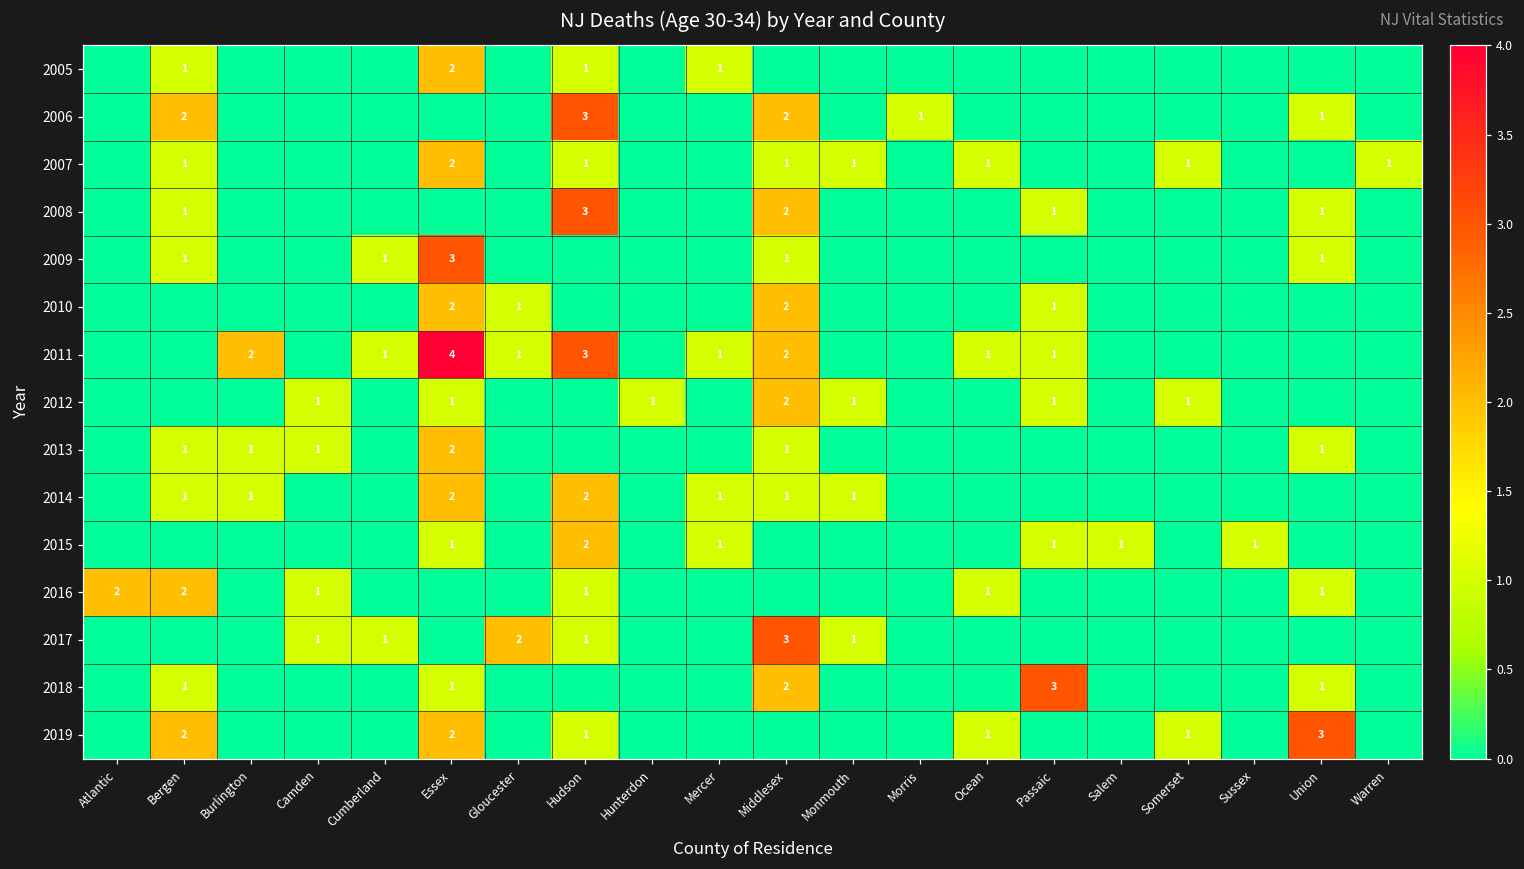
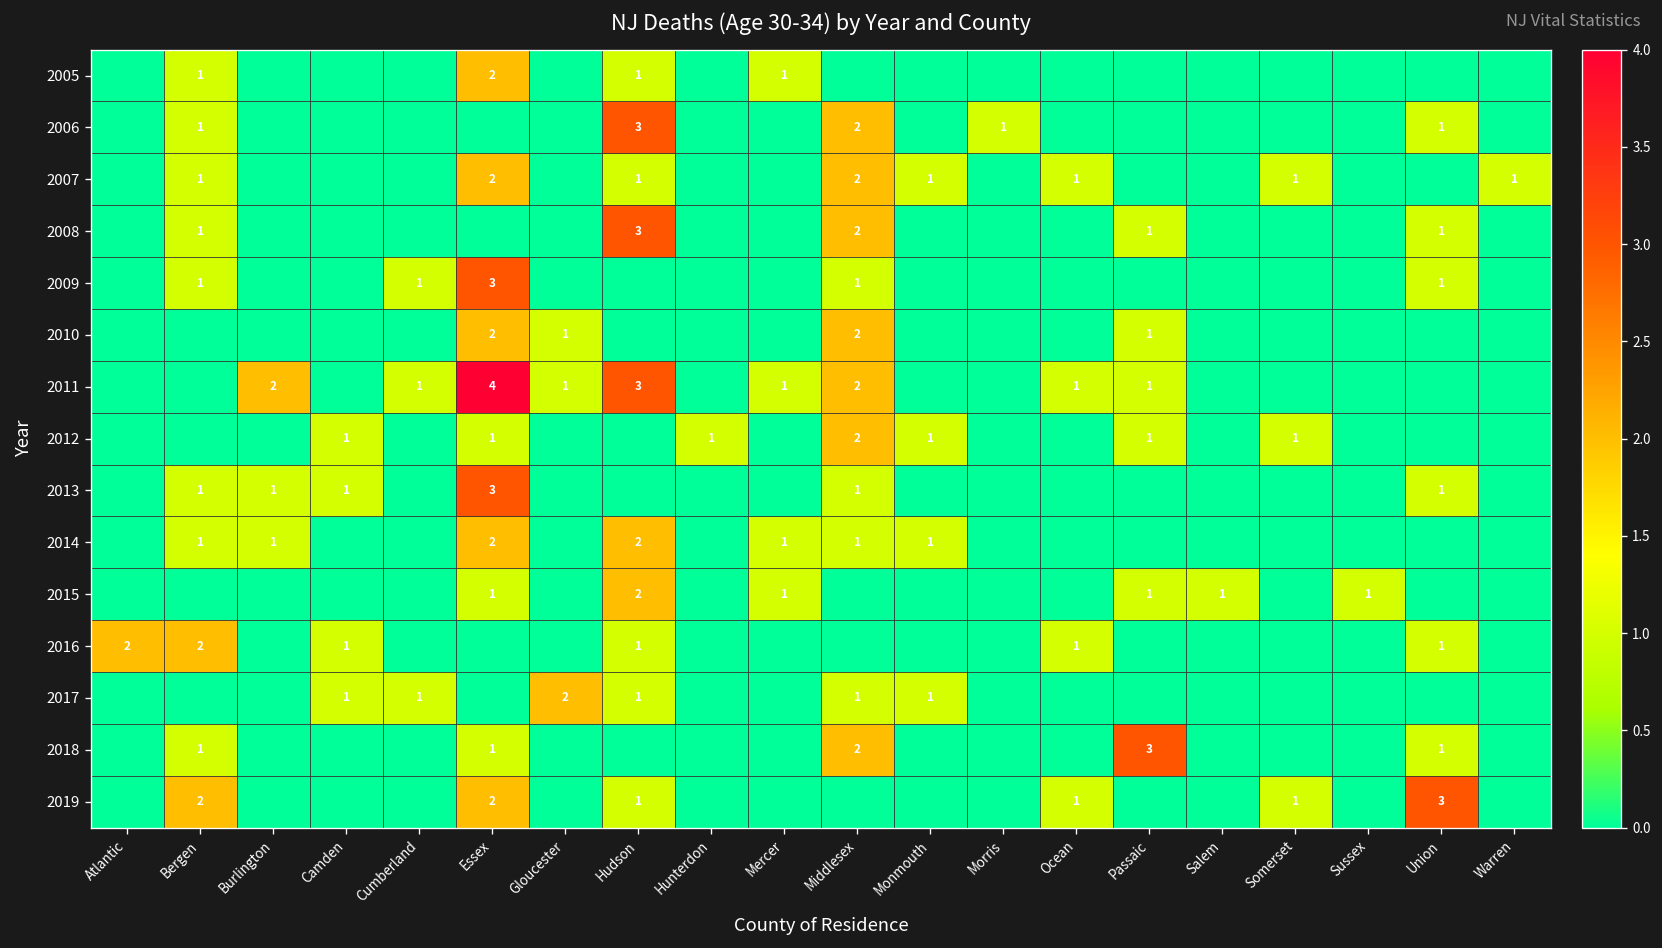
  {
    "2005": {
      "Bergen": 1,
      "Essex": 2,
      "Hudson": 1,
      "Mercer": 1
    },
    "2006": {
-     "Bergen": 2,
+     "Bergen": 1,
      "Hudson": 3,
      "Middlesex": 2,
      "Morris": 1,
      "Union": 1
    },
    "2007": {
      "Bergen": 1,
      "Essex": 2,
      "Hudson": 1,
-     "Middlesex": 1,
+     "Middlesex": 2,
      "Monmouth": 1,
      "Ocean": 1,
      "Somerset": 1,
      "Warren": 1
    },
    "2008": {
      "Bergen": 1,
      "Hudson": 3,
      "Middlesex": 2,
      "Passaic": 1,
      "Union": 1
    },
    "2009": {
      "Bergen": 1,
      "Cumberland": 1,
      "Essex": 3,
      "Middlesex": 1,
      "Union": 1
    },
    "2010": {
      "Essex": 2,
      "Gloucester": 1,
      "Middlesex": 2,
      "Passaic": 1
    },
    "2011": {
      "Burlington": 2,
      "Cumberland": 1,
      "Essex": 4,
      "Gloucester": 1,
      "Hudson": 3,
      "Mercer": 1,
      "Middlesex": 2,
      "Ocean": 1,
      "Passaic": 1
    },
    "2012": {
      "Camden": 1,
      "Essex": 1,
      "Hunterdon": 1,
      "Middlesex": 2,
      "Monmouth": 1,
      "Passaic": 1,
      "Somerset": 1
    },
    "2013": {
      "Bergen": 1,
      "Burlington": 1,
      "Camden": 1,
-     "Essex": 2,
+     "Essex": 3,
      "Middlesex": 1,
      "Union": 1
    },
    "2014": {
      "Bergen": 1,
      "Burlington": 1,
      "Essex": 2,
      "Hudson": 2,
      "Mercer": 1,
      "Middlesex": 1,
      "Monmouth": 1
    },
    "2015": {
      "Essex": 1,
      "Hudson": 2,
      "Mercer": 1,
      "Passaic": 1,
      "Salem": 1,
      "Sussex": 1
    },
    "2016": {
      "Atlantic": 2,
      "Bergen": 2,
      "Camden": 1,
      "Hudson": 1,
      "Ocean": 1,
      "Union": 1
    },
    "2017": {
      "Camden": 1,
      "Cumberland": 1,
      "Gloucester": 2,
      "Hudson": 1,
-     "Middlesex": 3,
+     "Middlesex": 1,
      "Monmouth": 1
    },
    "2018": {
      "Bergen": 1,
      "Essex": 1,
      "Middlesex": 2,
      "Passaic": 3,
      "Union": 1
    },
    "2019": {
      "Bergen": 2,
      "Essex": 2,
      "Hudson": 1,
      "Ocean": 1,
      "Somerset": 1,
      "Union": 3
    }
  }
